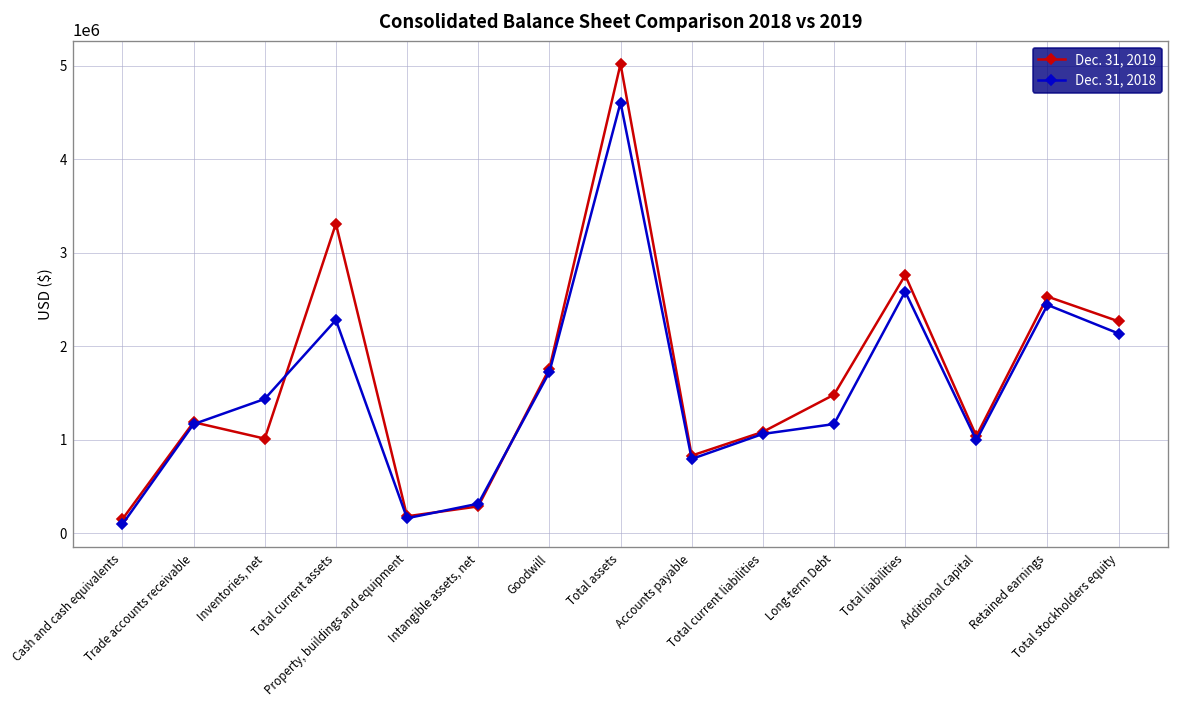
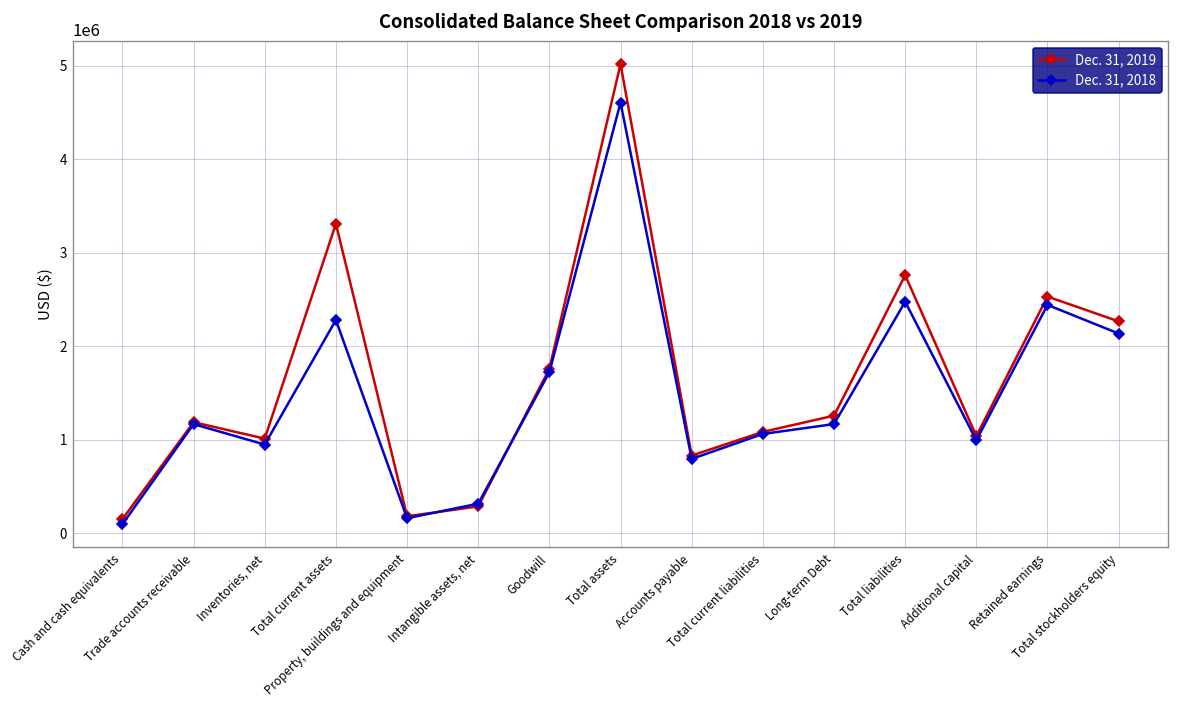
  {
    "Dec. 31, 2019": {
      "Cash and cash equivalents": 200000,
      "Inventories, net": 1000000,
      "Total current assets": 3300000,
      "Goodwill": 1800000,
      "Total assets": 5000000,
      "Accounts payable": 800000,
-     "Long-term Debt": 1500000,
+     "Long-term Debt": 1300000,
      "Total liabilities": 2800000,
      "Additional capital": 1000000,
      "Retained earnings": 2500000,
      "Total stockholders equity": 2300000
    },
    "Dec. 31, 2018": {
      "Cash and cash equivalents": 100000,
-     "Inventories, net": 1400000,
+     "Inventories, net": 900000,
      "Total current assets": 2300000,
      "Goodwill": 1700000,
      "Total assets": 4600000,
      "Accounts payable": 800000,
      "Long-term Debt": 1200000,
-     "Total liabilities": 2600000,
+     "Total liabilities": 2500000,
      "Additional capital": 1000000,
      "Retained earnings": 2400000,
      "Total stockholders equity": 2100000
    }
  }
